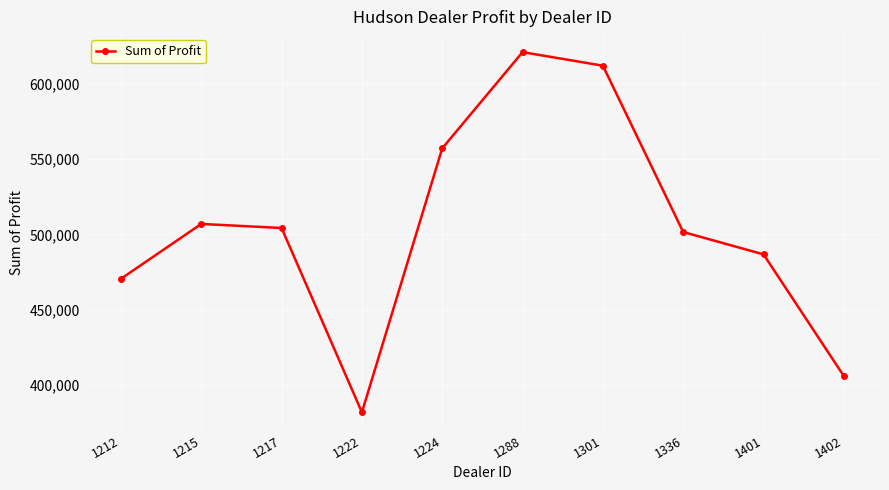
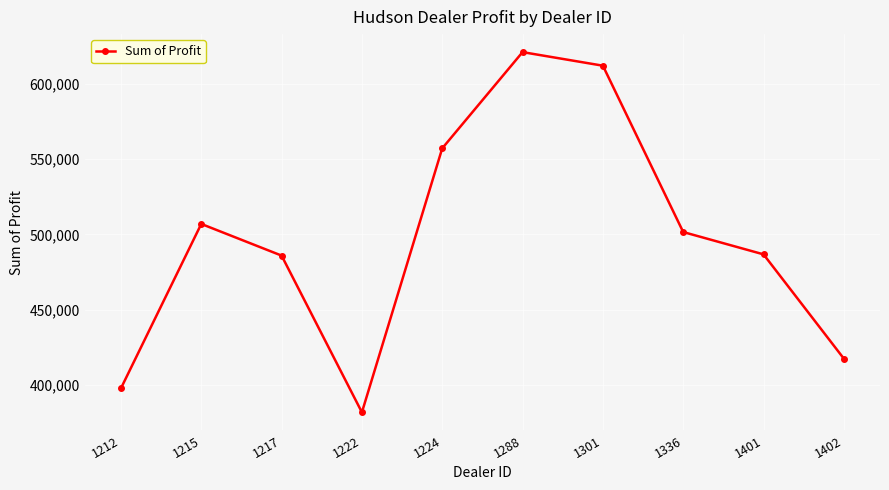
  {
-   "1212": "470,000",
+   "1212": "398,000",
    "1215": "507,000",
-   "1217": "504,000",
+   "1217": "486,000",
    "1222": "382,000",
    "1224": "557,000",
    "1288": "621,000",
    "1301": "612,000",
    "1336": "502,000",
    "1401": "487,000",
-   "1402": "406,000"
+   "1402": "417,000"
  }
